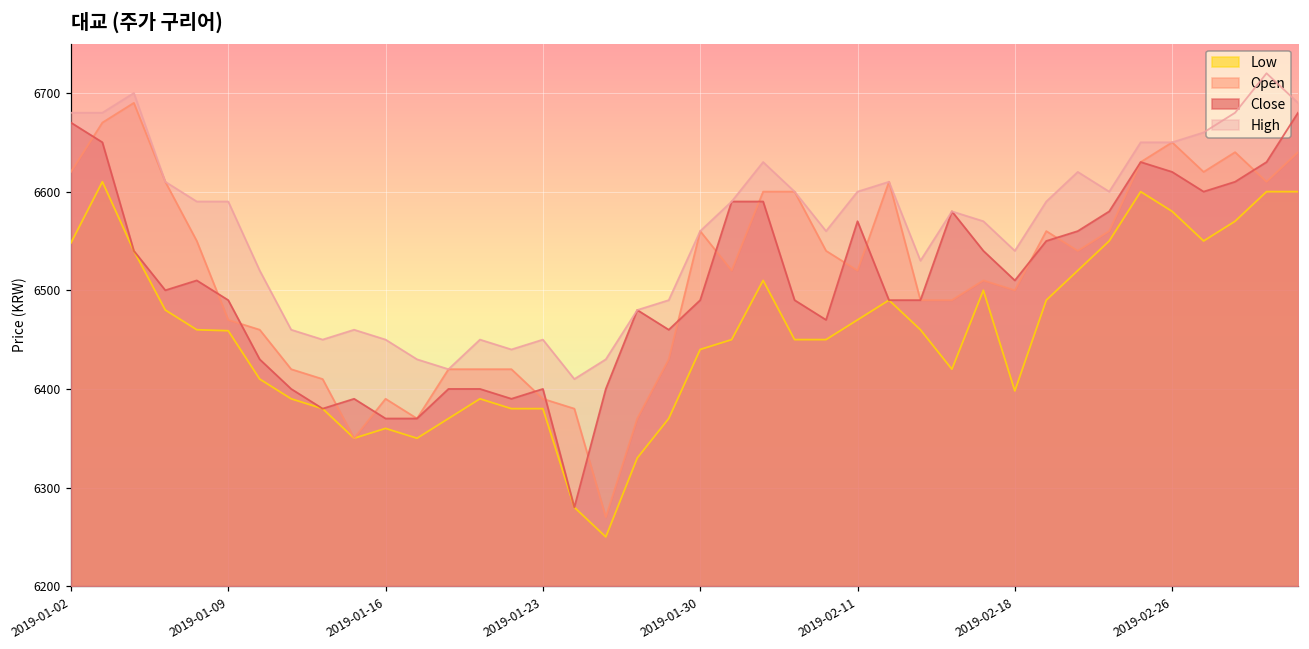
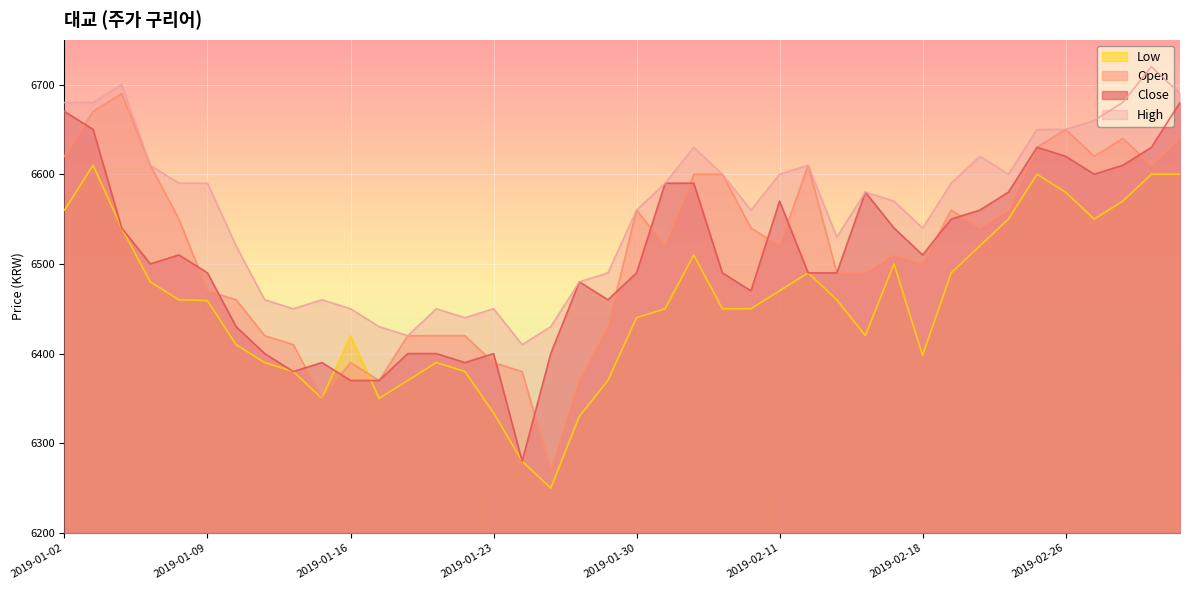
  {
    "Low": {
-     "2019-01-02": 6550,
+     "2019-01-02": 6560,
      "2019-01-09": 6460,
-     "2019-01-16": 6360,
-     "2019-01-23": 6380,
+     "2019-01-16": 6420,
+     "2019-01-23": 6330,
      "2019-01-30": 6440,
      "2019-02-11": 6470,
      "2019-02-18": 6400,
      "2019-02-26": 6580
    }
  }
